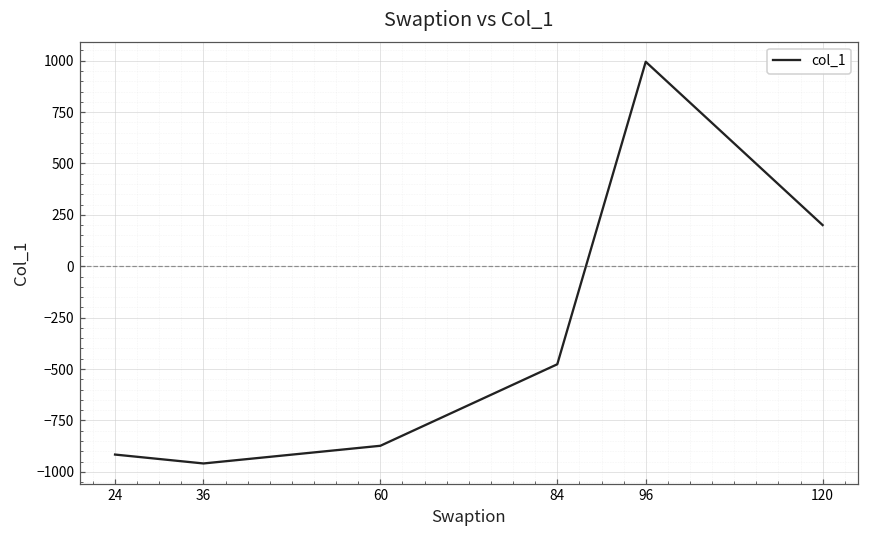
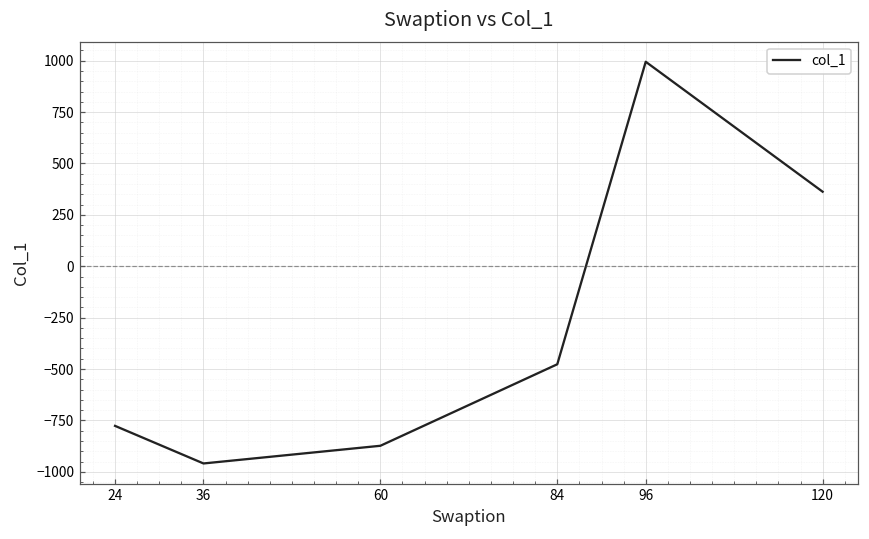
  {
-   "24": -920,
+   "24": -780,
    "36": -960,
    "60": -870,
    "84": -480,
    "96": 990,
-   "120": 200
+   "120": 360
  }
